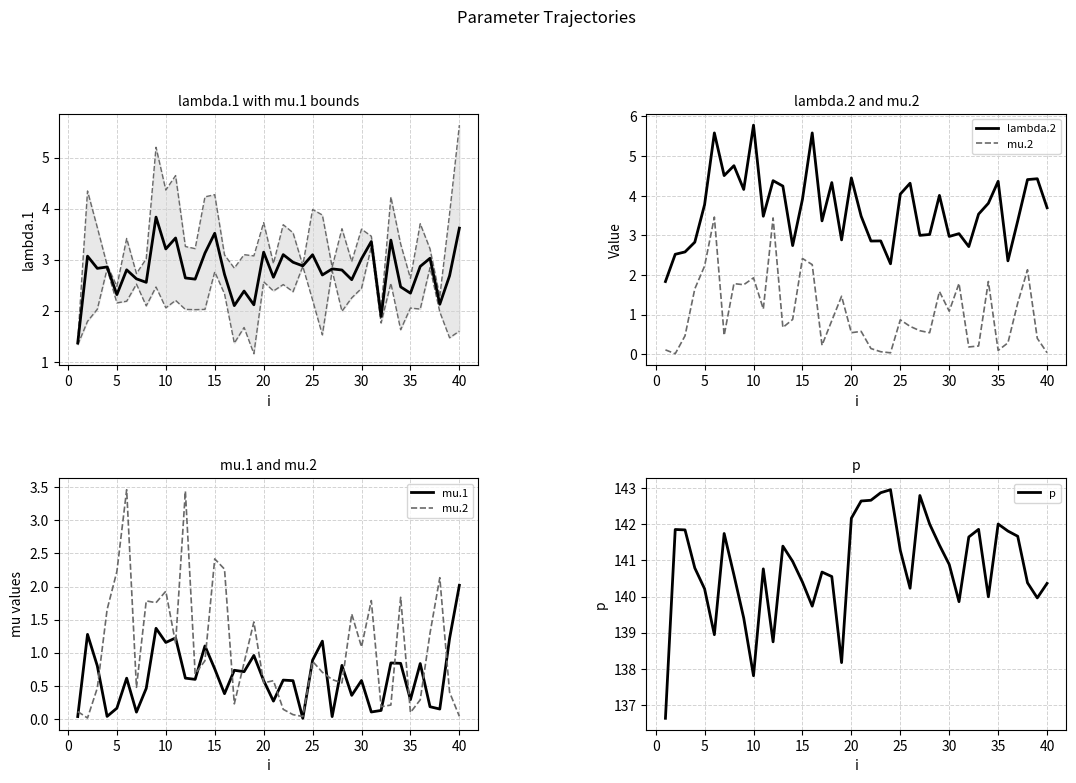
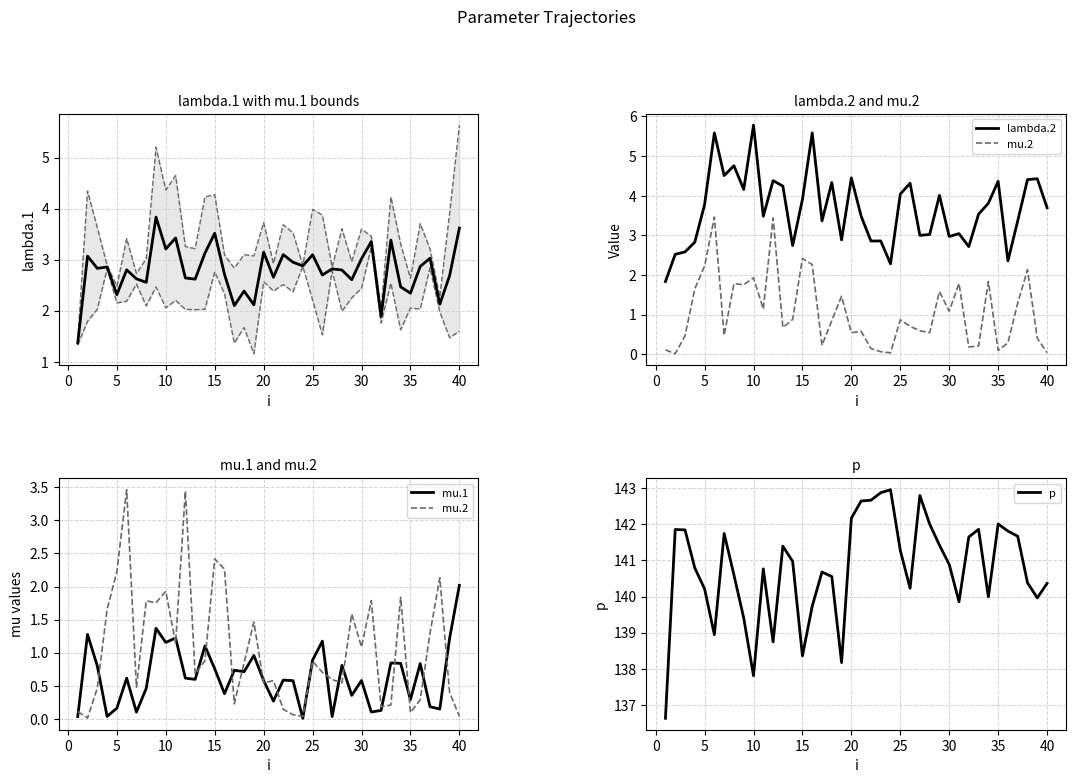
  {
    "lambda.2 and mu.2": {
      "lambda.2": {
        "5": 3.8,
        "10": 5.8,
        "15": 3.9,
        "20": 4.5,
        "25": 4.0,
        "30": 3.0,
        "35": 4.4,
        "40": 3.7
      },
      "mu.2": {
        "5": 2.2,
        "10": 1.9,
        "15": 2.4,
        "20": 0.5,
        "25": 0.9,
        "30": 1.1,
        "35": 0.1,
        "40": 0.0
      }
    },
    "mu.1 and mu.2": {
      "mu.1": {
        "5": 0.2,
        "10": 1.2,
        "15": 0.8,
        "30": 0.6,
        "35": 0.3,
        "40": 2.0
      },
      "mu.2": {
        "5": 2.2,
        "10": 1.9,
        "15": 2.4,
        "30": 1.1,
        "35": 0.1,
        "40": 0.0
      }
    },
    "p": {
      "5": 140.2,
      "10": 137.8,
-     "15": 140.4,
+     "15": 138.4,
      "20": 142.2,
      "25": 141.3,
      "30": 140.9,
      "35": 142.0,
      "40": 140.4
    }
  }
